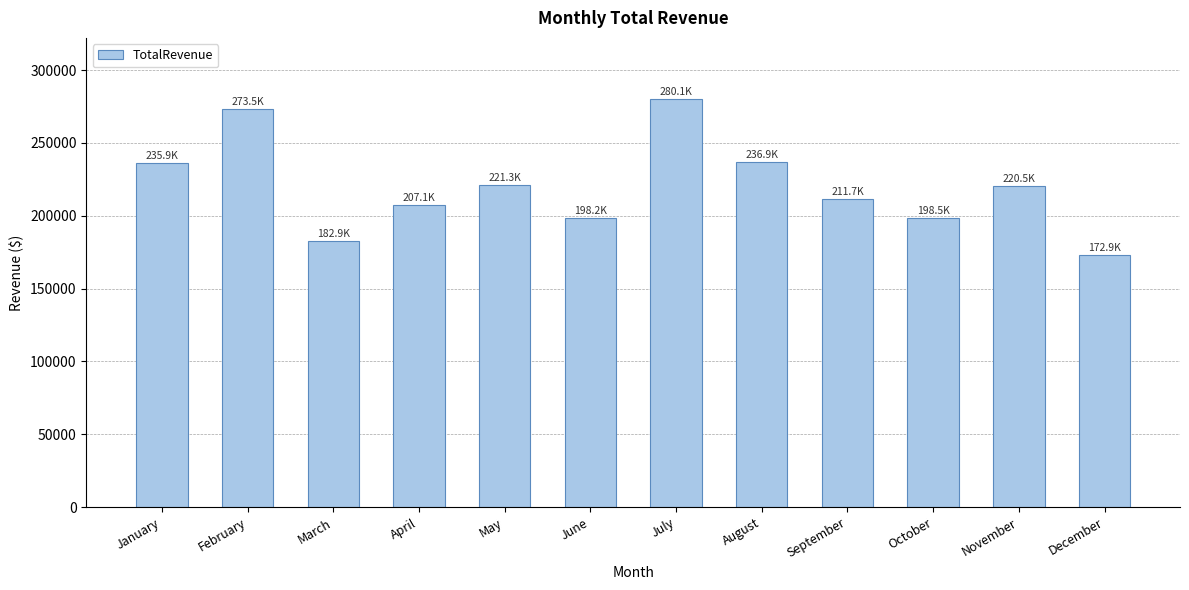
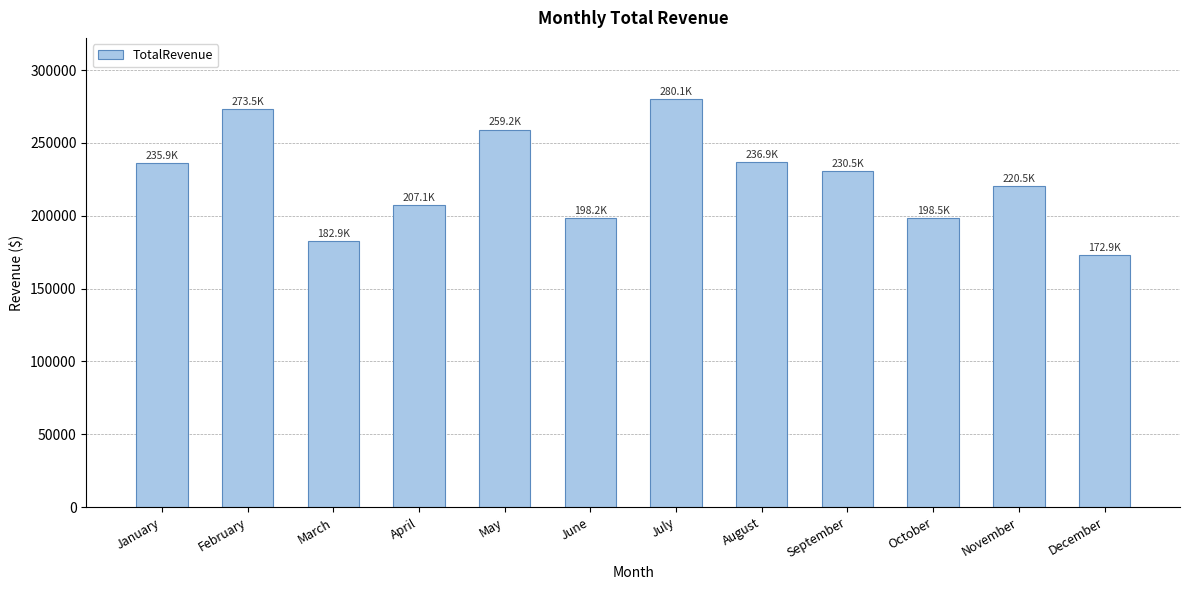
  {
    "January": "235.9K",
    "February": "273.5K",
    "March": "182.9K",
    "April": "207.1K",
-   "May": "221.3K",
+   "May": "259.2K",
    "June": "198.2K",
    "July": "280.1K",
    "August": "236.9K",
-   "September": "211.7K",
+   "September": "230.5K",
    "October": "198.5K",
    "November": "220.5K",
    "December": "172.9K"
  }
